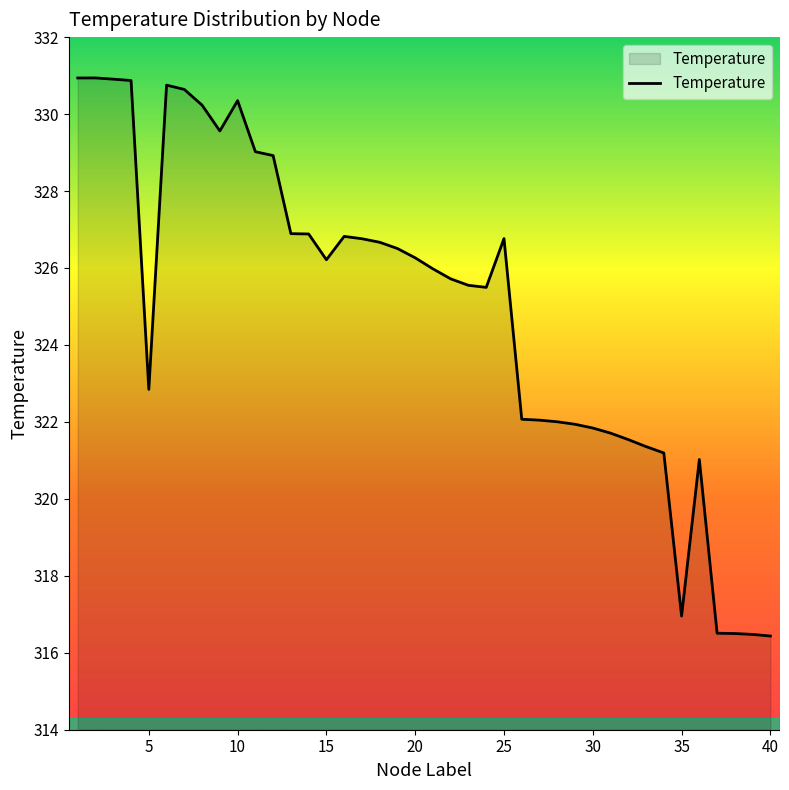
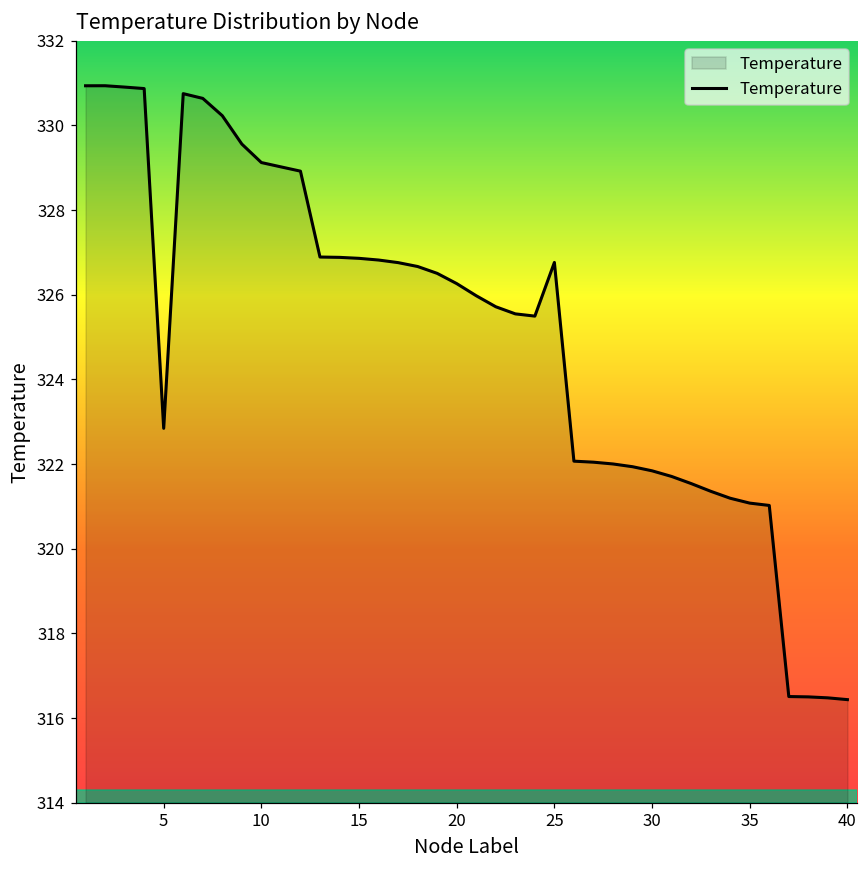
  {
    "5": 322.8,
-   "10": 330.3,
-   "15": 326.2,
+   "10": 329.1,
+   "15": 326.9,
    "20": 326.3,
    "25": 326.8,
    "30": 321.8,
-   "35": 317.0,
+   "35": 321.1,
    "40": 316.4
  }
